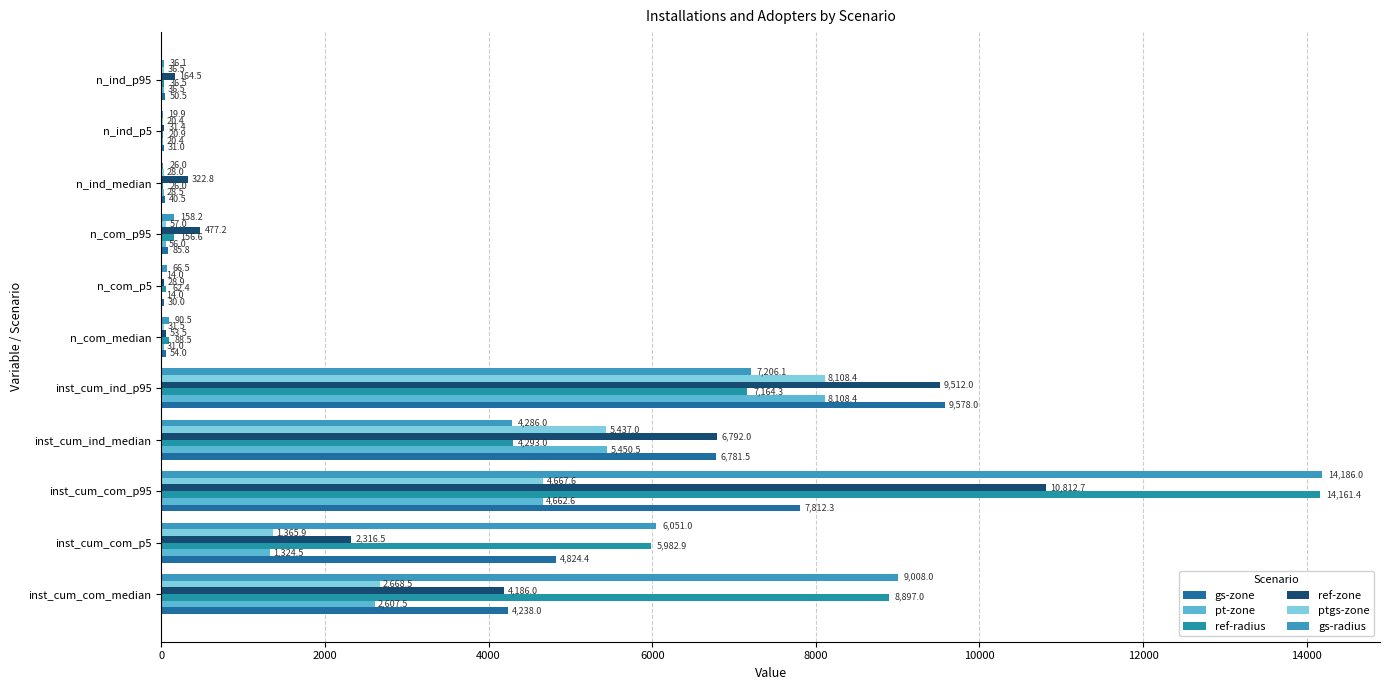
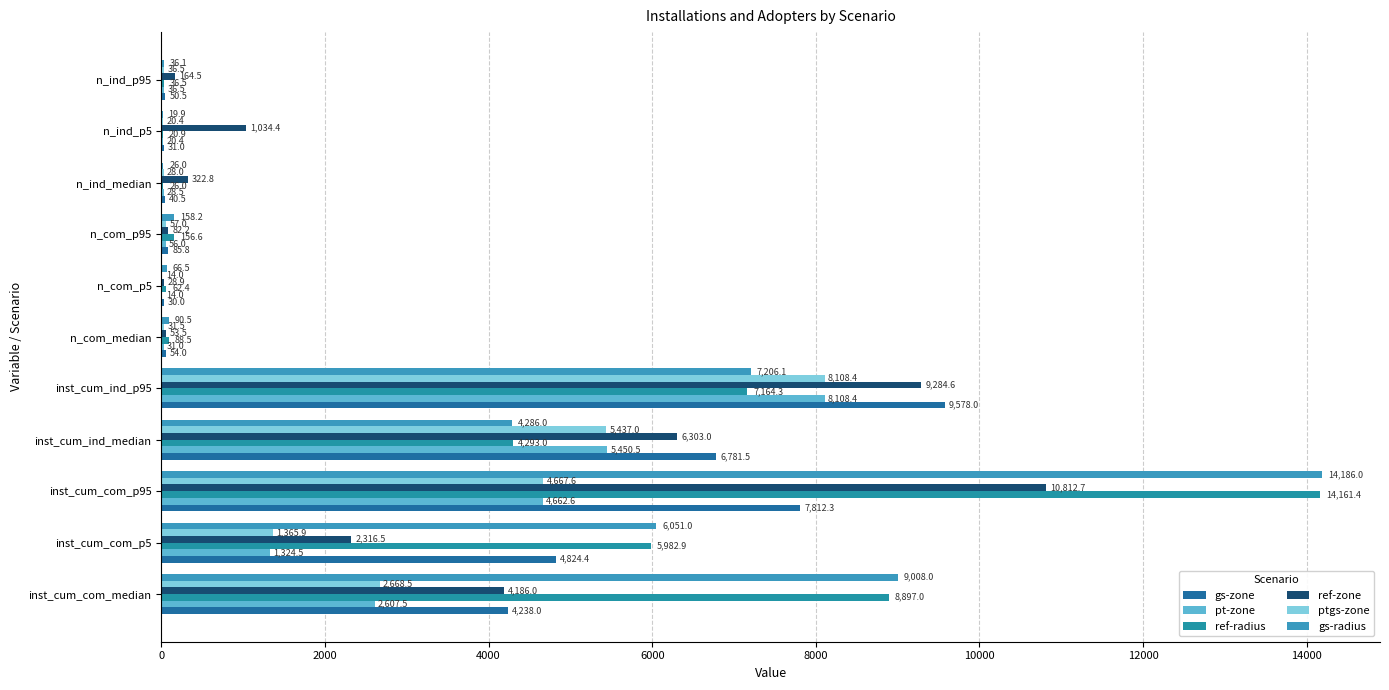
  {
    "ref-zone": {
      "n_ind_p95": "164.5",
-     "n_ind_p5": "31.4",
+     "n_ind_p5": "1,034.4",
      "n_ind_median": "322.8",
-     "n_com_p95": "477.2",
-     "inst_cum_ind_p95": "9,512.0",
-     "inst_cum_ind_median": "6,792.0",
+     "n_com_p95": "82.2",
+     "inst_cum_ind_p95": "9,284.6",
+     "inst_cum_ind_median": "6,303.0",
      "inst_cum_com_p95": "10,812.7",
      "inst_cum_com_p5": "2,316.5",
      "inst_cum_com_median": "4,186.0"
    }
  }
